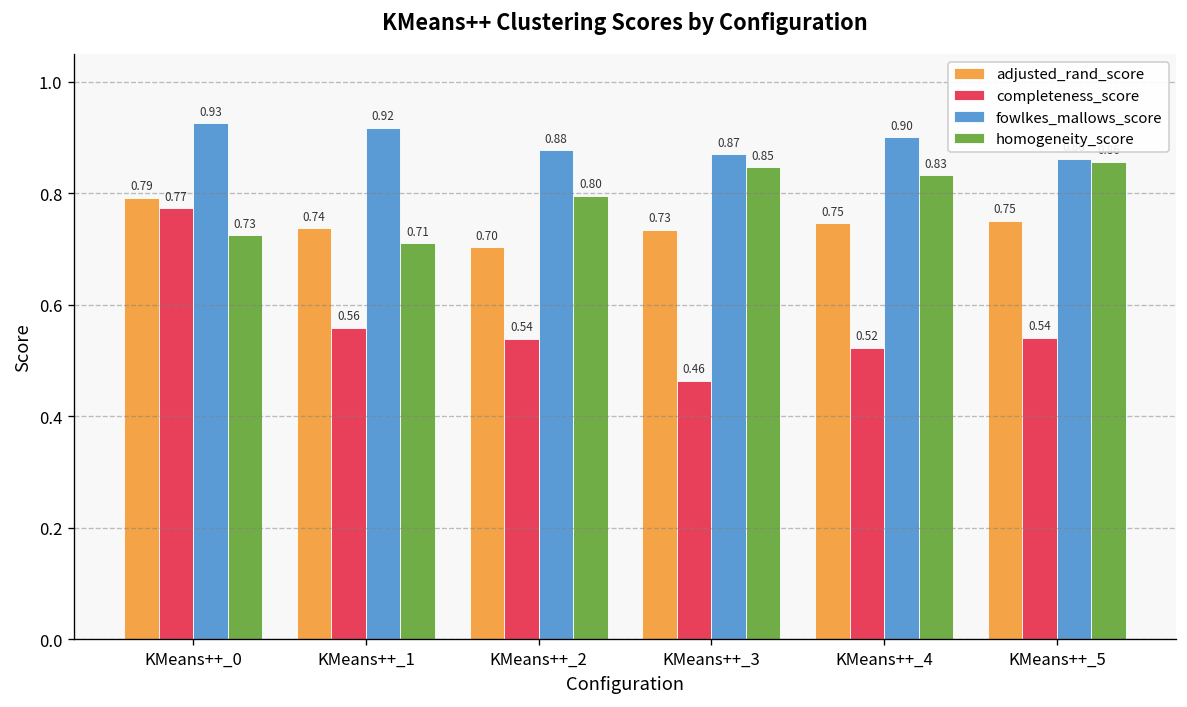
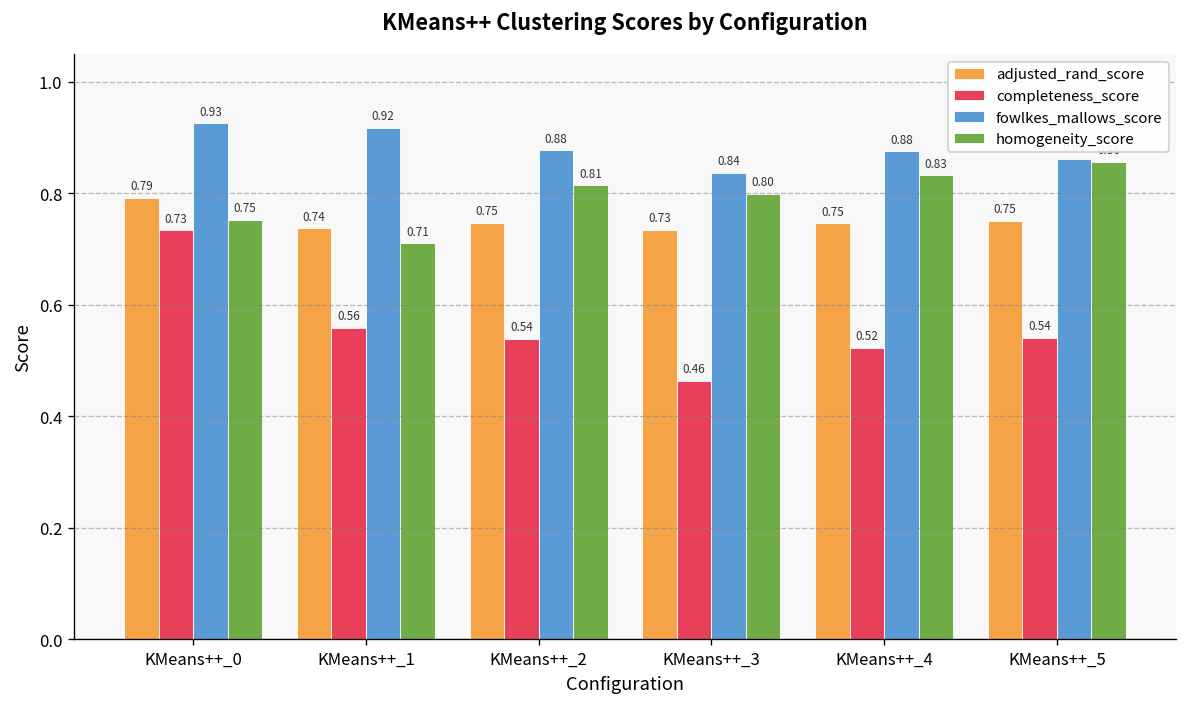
  {
    "adjusted_rand_score": {
      "KMeans++_0": 0.79,
      "KMeans++_1": 0.74,
-     "KMeans++_2": 0.70,
+     "KMeans++_2": 0.75,
      "KMeans++_3": 0.73,
      "KMeans++_4": 0.75,
      "KMeans++_5": 0.75
    },
    "completeness_score": {
-     "KMeans++_0": 0.77,
+     "KMeans++_0": 0.73,
      "KMeans++_1": 0.56,
      "KMeans++_2": 0.54,
      "KMeans++_3": 0.46,
      "KMeans++_4": 0.52,
      "KMeans++_5": 0.54
    },
    "fowlkes_mallows_score": {
      "KMeans++_0": 0.93,
      "KMeans++_1": 0.92,
      "KMeans++_2": 0.88,
-     "KMeans++_3": 0.87,
-     "KMeans++_4": 0.90
+     "KMeans++_3": 0.84,
+     "KMeans++_4": 0.88
    },
    "homogeneity_score": {
-     "KMeans++_0": 0.73,
+     "KMeans++_0": 0.75,
      "KMeans++_1": 0.71,
-     "KMeans++_2": 0.80,
-     "KMeans++_3": 0.85,
+     "KMeans++_2": 0.81,
+     "KMeans++_3": 0.80,
      "KMeans++_4": 0.83
    }
  }
